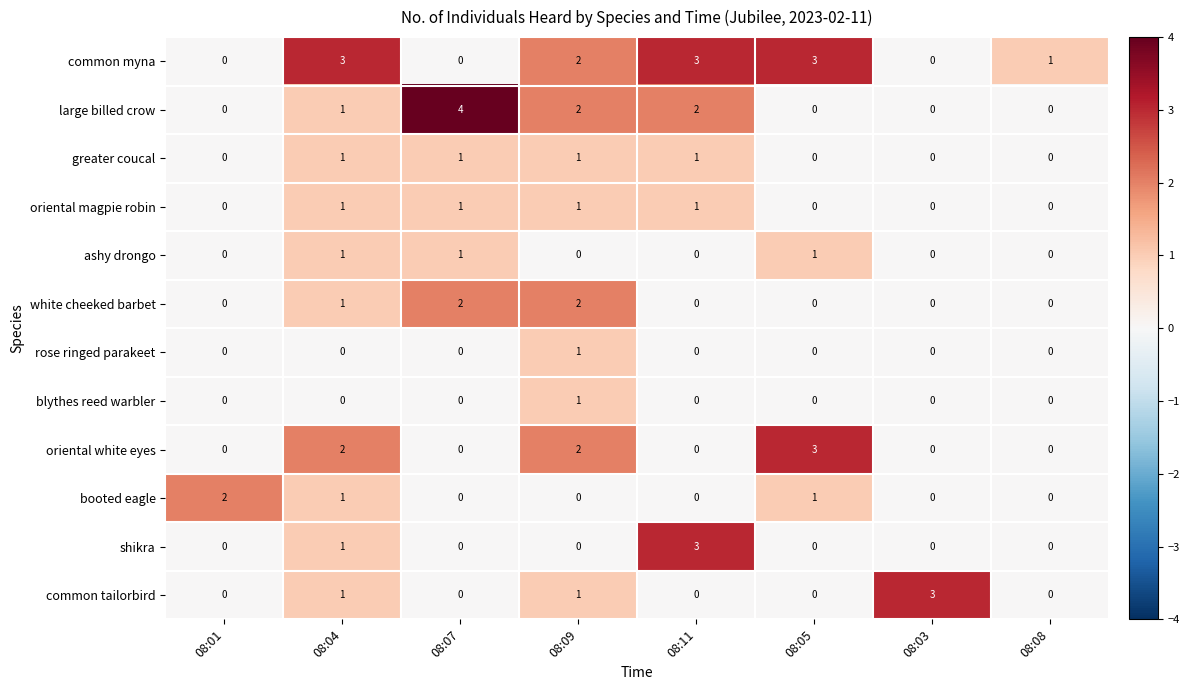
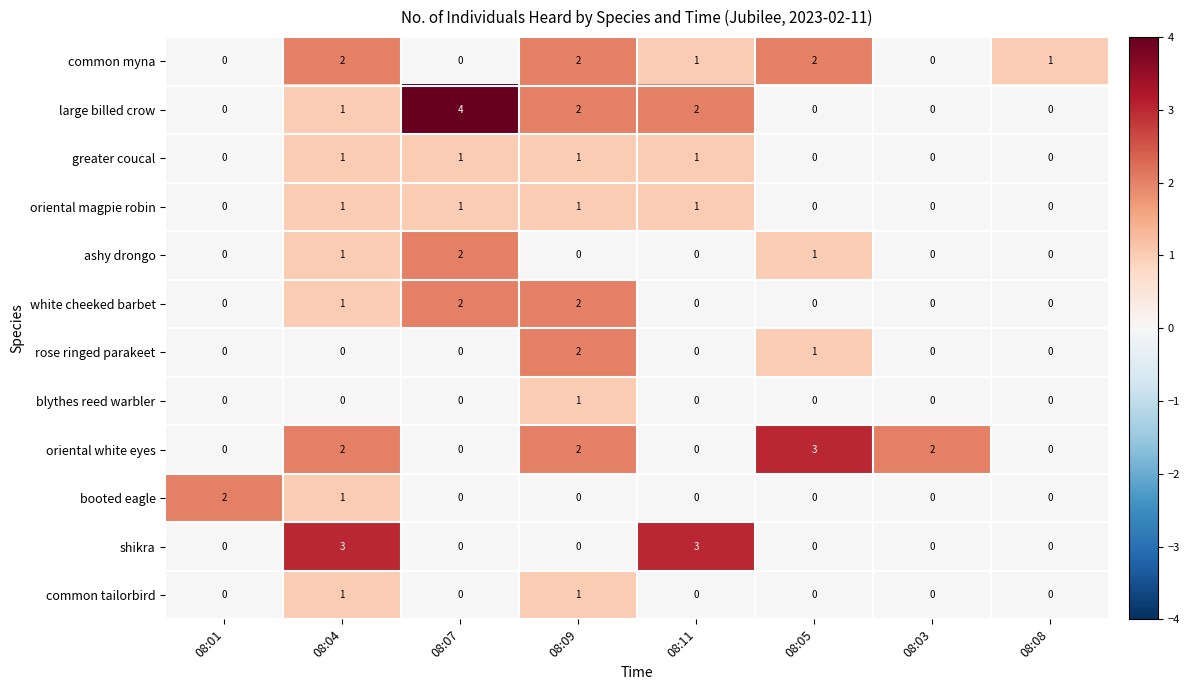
  {
    "common myna": {
      "08:01": 0,
-     "08:04": 3,
+     "08:04": 2,
      "08:07": 0,
      "08:09": 2,
-     "08:11": 3,
-     "08:05": 3,
+     "08:11": 1,
+     "08:05": 2,
      "08:03": 0,
      "08:08": 1
    },
    "large billed crow": {
      "08:01": 0,
      "08:04": 1,
      "08:07": 4,
      "08:09": 2,
      "08:11": 2,
      "08:05": 0,
      "08:03": 0,
      "08:08": 0
    },
    "greater coucal": {
      "08:01": 0,
      "08:04": 1,
      "08:07": 1,
      "08:09": 1,
      "08:11": 1,
      "08:05": 0,
      "08:03": 0,
      "08:08": 0
    },
    "oriental magpie robin": {
      "08:01": 0,
      "08:04": 1,
      "08:07": 1,
      "08:09": 1,
      "08:11": 1,
      "08:05": 0,
      "08:03": 0,
      "08:08": 0
    },
    "ashy drongo": {
      "08:01": 0,
      "08:04": 1,
-     "08:07": 1,
+     "08:07": 2,
      "08:09": 0,
      "08:11": 0,
      "08:05": 1,
      "08:03": 0,
      "08:08": 0
    },
    "white cheeked barbet": {
      "08:01": 0,
      "08:04": 1,
      "08:07": 2,
      "08:09": 2,
      "08:11": 0,
      "08:05": 0,
      "08:03": 0,
      "08:08": 0
    },
    "rose ringed parakeet": {
      "08:01": 0,
      "08:04": 0,
      "08:07": 0,
-     "08:09": 1,
+     "08:09": 2,
      "08:11": 0,
-     "08:05": 0,
+     "08:05": 1,
      "08:03": 0,
      "08:08": 0
    },
    "blythes reed warbler": {
      "08:01": 0,
      "08:04": 0,
      "08:07": 0,
      "08:09": 1,
      "08:11": 0,
      "08:05": 0,
      "08:03": 0,
      "08:08": 0
    },
    "oriental white eyes": {
      "08:01": 0,
      "08:04": 2,
      "08:07": 0,
      "08:09": 2,
      "08:11": 0,
      "08:05": 3,
-     "08:03": 0,
+     "08:03": 2,
      "08:08": 0
    },
    "booted eagle": {
      "08:01": 2,
      "08:04": 1,
      "08:07": 0,
      "08:09": 0,
      "08:11": 0,
-     "08:05": 1,
+     "08:05": 0,
      "08:03": 0,
      "08:08": 0
    },
    "shikra": {
      "08:01": 0,
-     "08:04": 1,
+     "08:04": 3,
      "08:07": 0,
      "08:09": 0,
      "08:11": 3,
      "08:05": 0,
      "08:03": 0,
      "08:08": 0
    },
    "common tailorbird": {
      "08:01": 0,
      "08:04": 1,
      "08:07": 0,
      "08:09": 1,
      "08:11": 0,
      "08:05": 0,
-     "08:03": 3,
+     "08:03": 0,
      "08:08": 0
    }
  }
